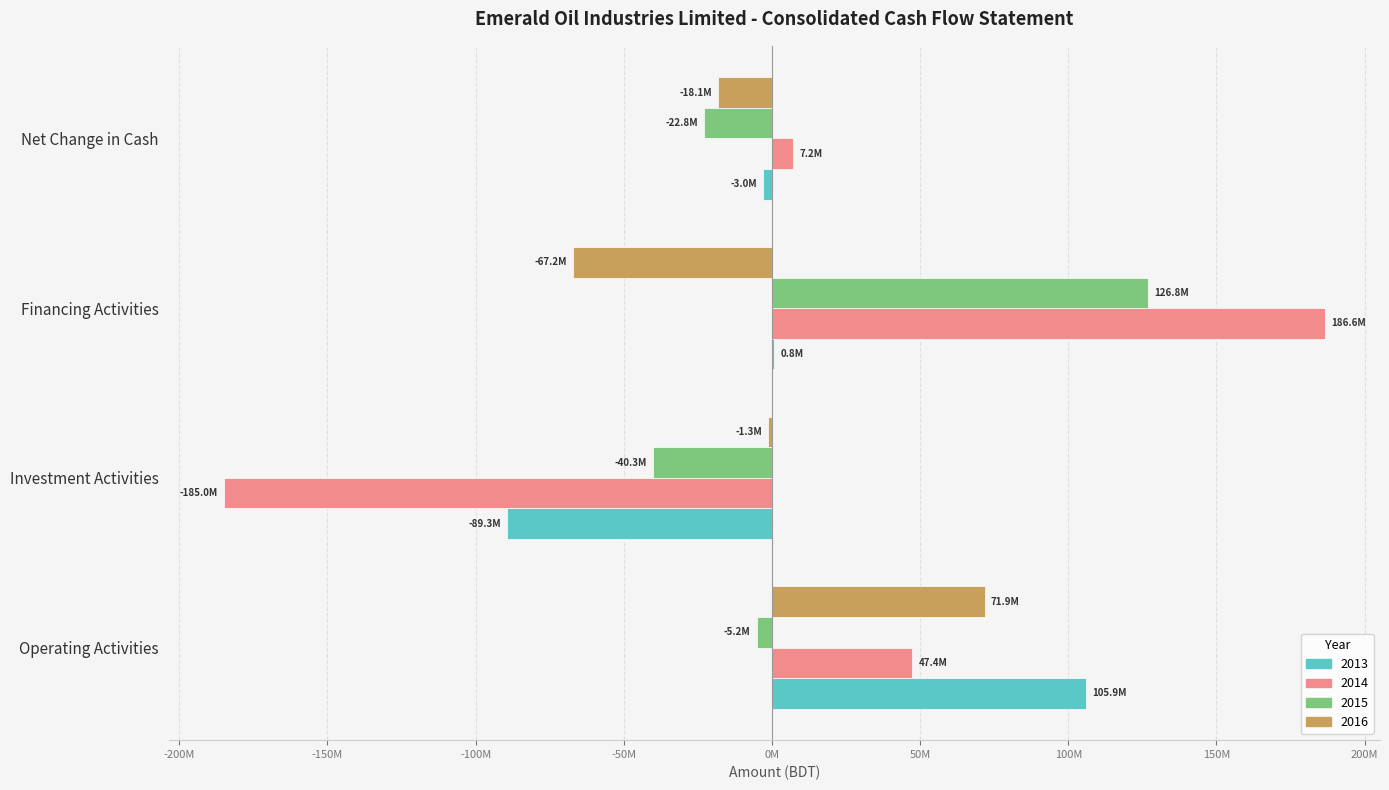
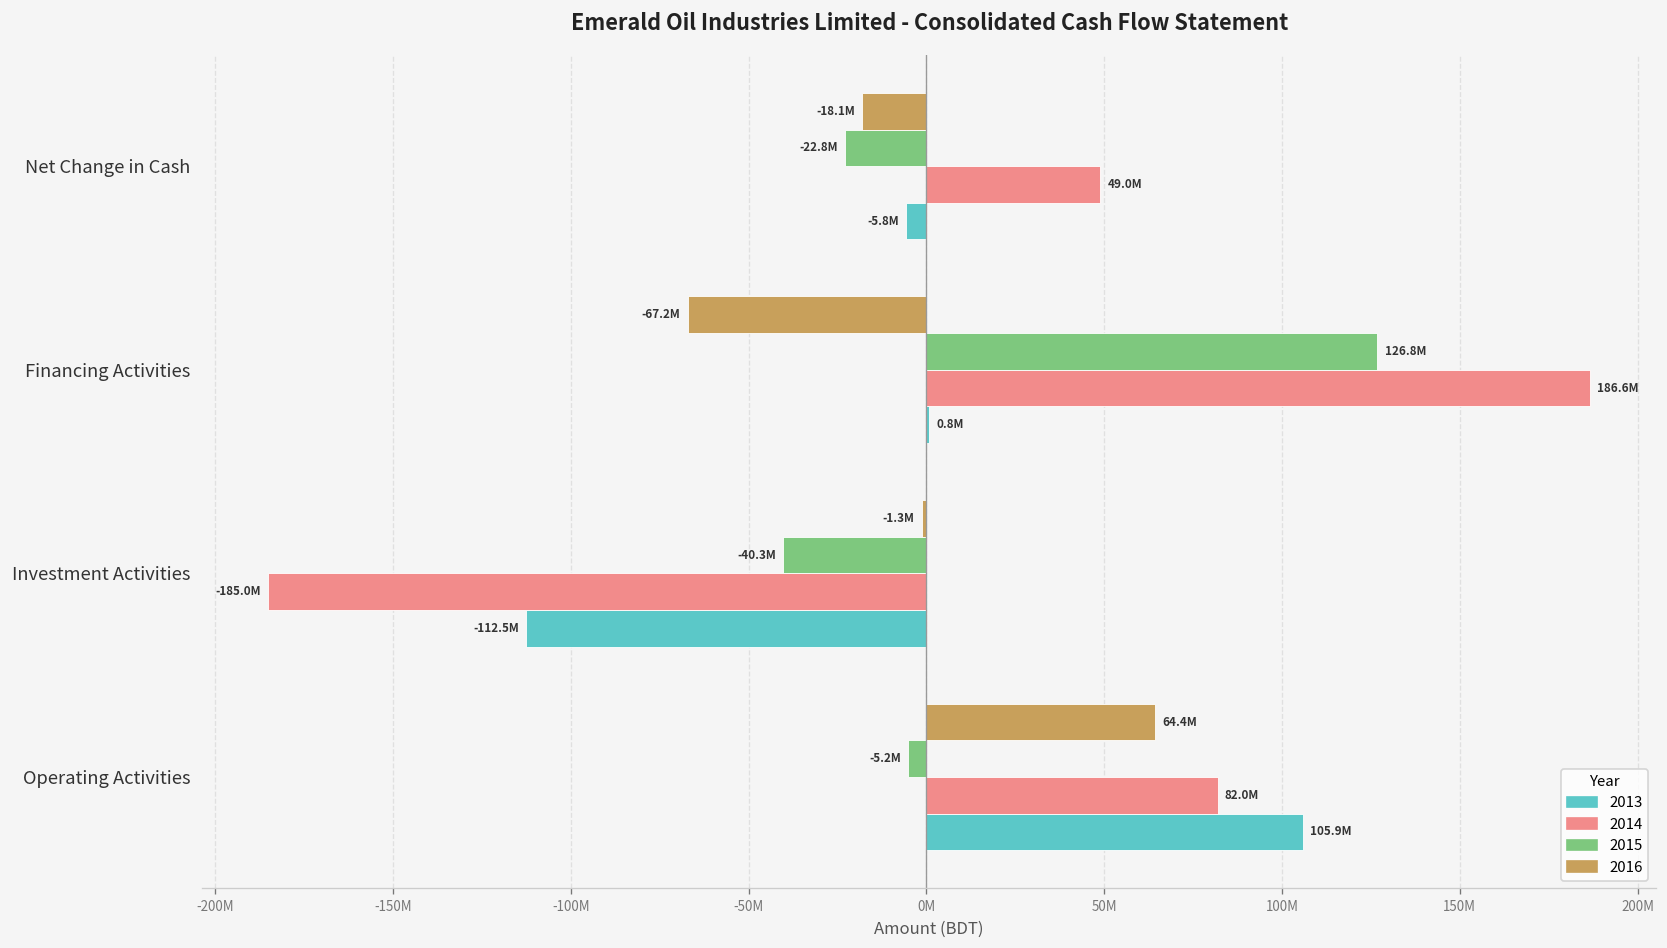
  {
    "2013": {
-     "Net Change in Cash": "-3.0M",
+     "Net Change in Cash": "-5.8M",
      "Financing Activities": "0.8M",
-     "Investment Activities": "-89.3M",
+     "Investment Activities": "-112.5M",
      "Operating Activities": "105.9M"
    },
    "2014": {
-     "Net Change in Cash": "7.2M",
+     "Net Change in Cash": "49.0M",
      "Financing Activities": "186.6M",
      "Investment Activities": "-185.0M",
-     "Operating Activities": "47.4M"
+     "Operating Activities": "82.0M"
    },
    "2015": {
      "Net Change in Cash": "-22.8M",
      "Financing Activities": "126.8M",
      "Investment Activities": "-40.3M",
      "Operating Activities": "-5.2M"
    },
    "2016": {
      "Net Change in Cash": "-18.1M",
      "Financing Activities": "-67.2M",
      "Investment Activities": "-1.3M",
-     "Operating Activities": "71.9M"
+     "Operating Activities": "64.4M"
    }
  }
